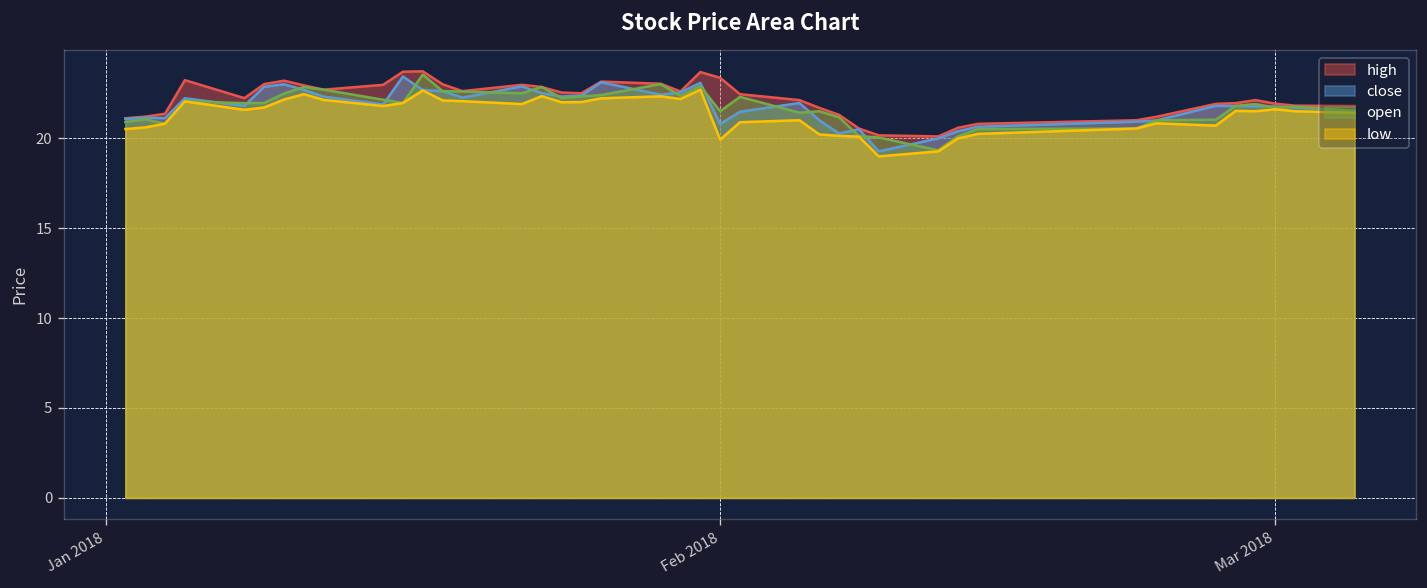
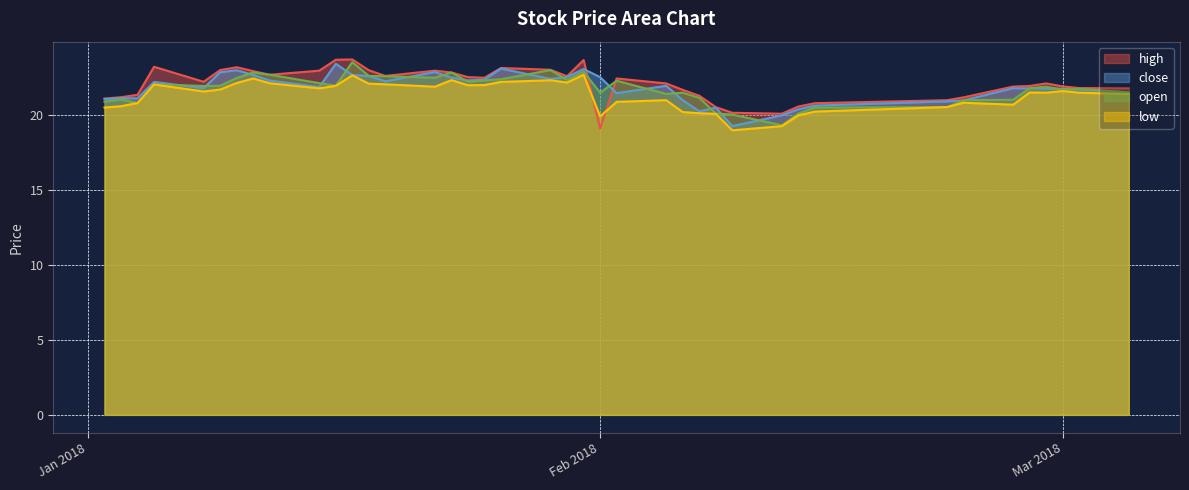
  {
    "high": {
-     "Feb 2018": 23.4
+     "Feb 2018": 19.1
    },
    "close": {
-     "Feb 2018": 20.8
+     "Feb 2018": 22.5
    },
    "open": {
      "Feb 2018": 21.5
    },
    "low": {
      "Feb 2018": 19.9
    }
  }
